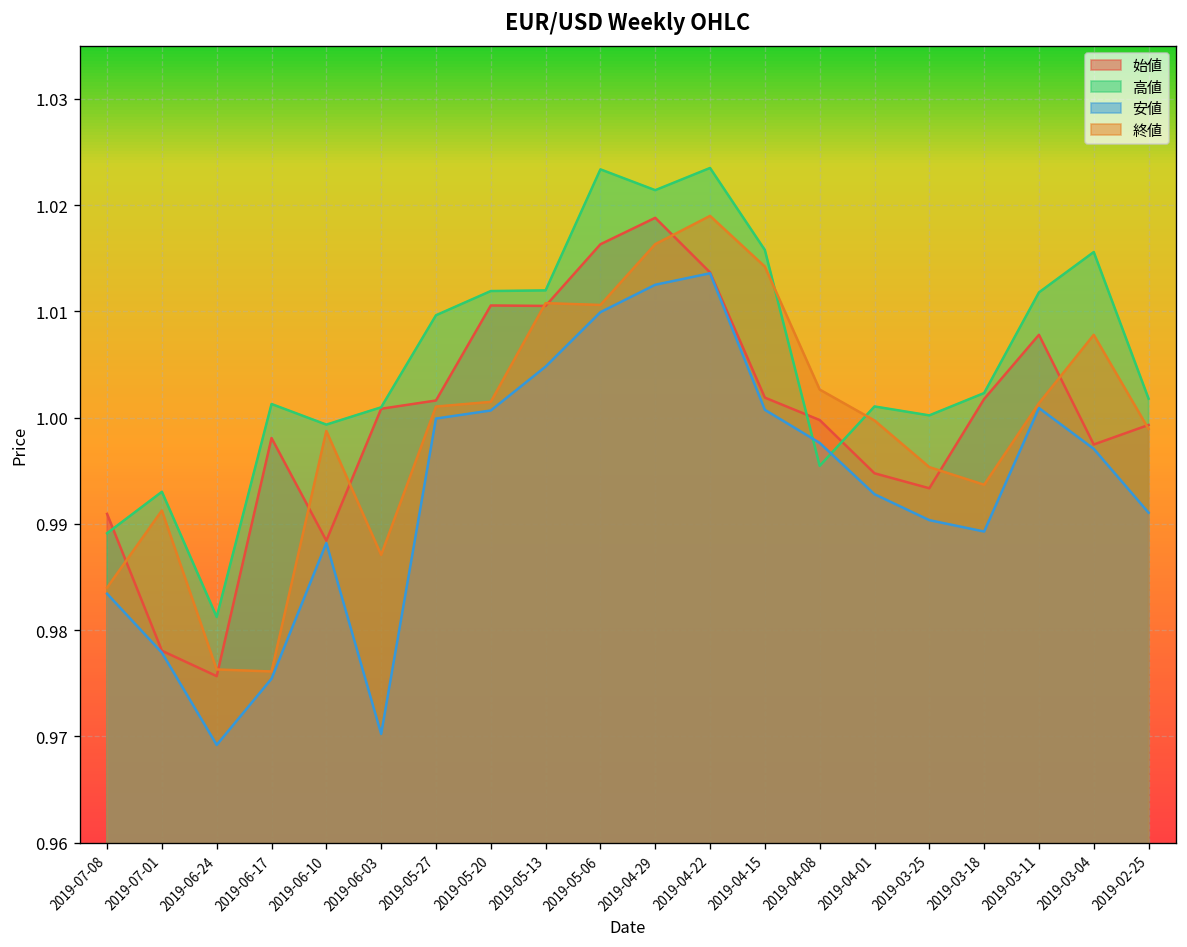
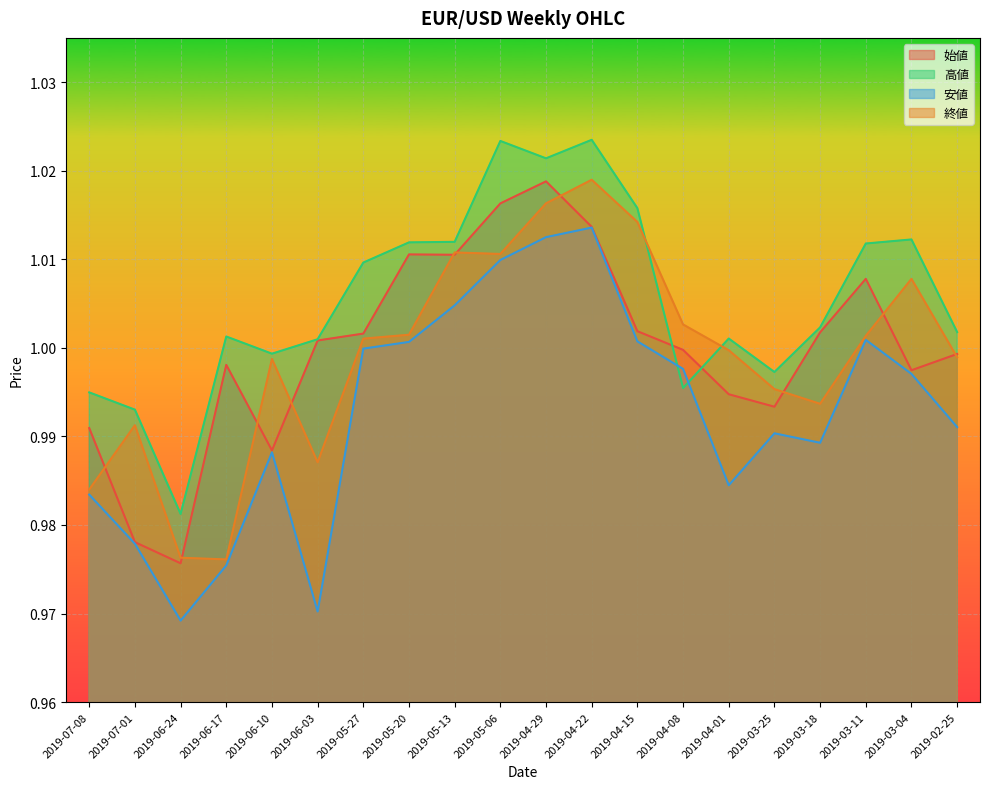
  {
    "高値": {
-     "2019-07-08": 0.989,
+     "2019-07-08": 0.995,
      "2019-07-01": 0.993,
      "2019-06-24": 0.981,
      "2019-06-17": 1.001,
      "2019-06-10": 0.999,
      "2019-05-27": 1.010,
      "2019-05-20": 1.012,
      "2019-05-13": 1.012,
      "2019-05-06": 1.023,
      "2019-04-29": 1.021,
      "2019-04-22": 1.023,
      "2019-04-15": 1.016,
      "2019-04-08": 0.995,
      "2019-04-01": 1.001,
-     "2019-03-25": 1.000,
+     "2019-03-25": 0.997,
      "2019-03-18": 1.002,
      "2019-03-11": 1.012,
-     "2019-03-04": 1.016,
+     "2019-03-04": 1.012,
      "2019-02-25": 1.002
    },
    "安値": {
      "2019-07-08": 0.983,
      "2019-06-24": 0.969,
      "2019-06-17": 0.975,
      "2019-06-03": 0.970,
      "2019-05-27": 1.000,
      "2019-05-20": 1.001,
      "2019-05-13": 1.005,
      "2019-05-06": 1.010,
      "2019-04-29": 1.013,
      "2019-04-15": 1.001,
      "2019-04-08": 0.998,
-     "2019-04-01": 0.993,
+     "2019-04-01": 0.984,
      "2019-03-25": 0.990,
      "2019-03-18": 0.989,
      "2019-03-11": 1.001,
      "2019-03-04": 0.997,
      "2019-02-25": 0.991
    }
  }
